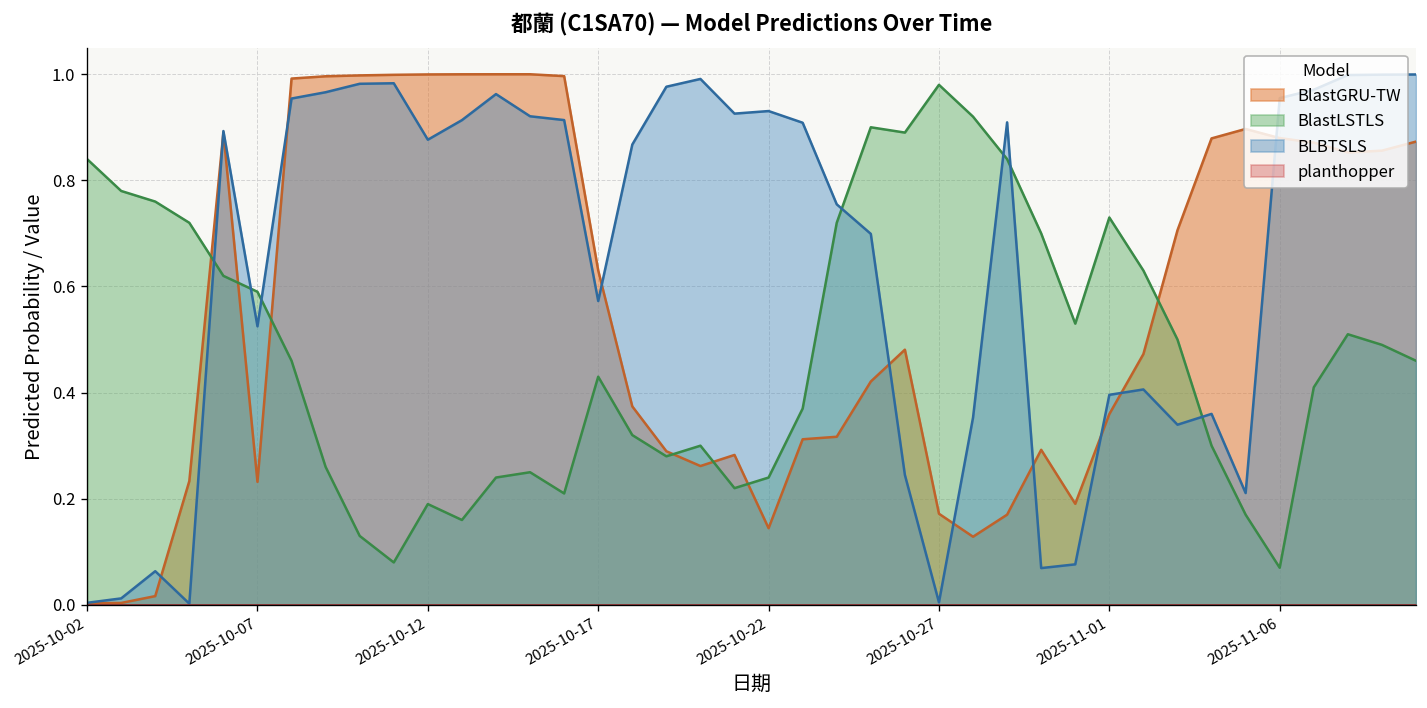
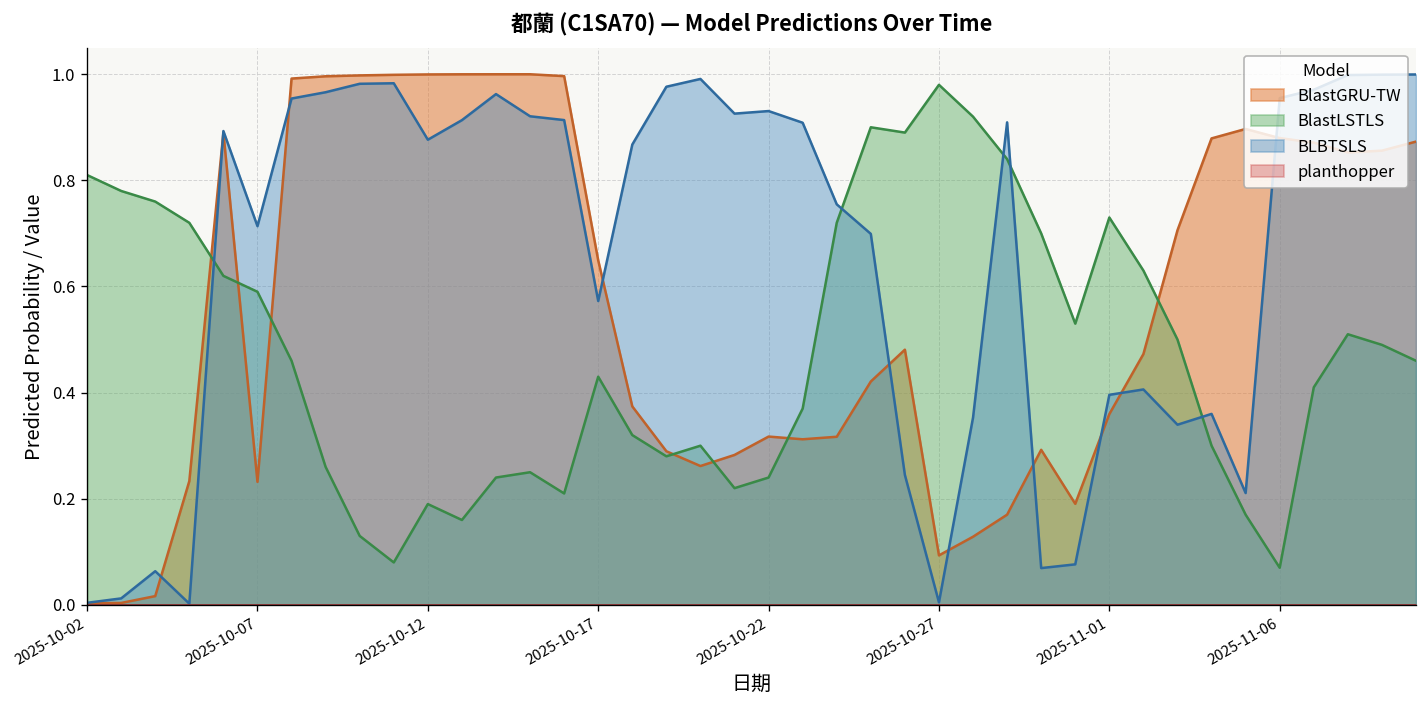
  {
    "BlastGRU-TW": {
      "2025-10-07": 0.23,
      "2025-10-12": 1.00,
-     "2025-10-17": 0.63,
-     "2025-10-22": 0.14,
-     "2025-10-27": 0.17,
+     "2025-10-17": 0.65,
+     "2025-10-22": 0.32,
+     "2025-10-27": 0.09,
      "2025-11-01": 0.36
    },
    "BlastLSTLS": {
-     "2025-10-02": 0.84,
+     "2025-10-02": 0.81,
      "2025-10-07": 0.59,
      "2025-10-12": 0.19,
      "2025-10-17": 0.43,
      "2025-10-22": 0.24,
      "2025-10-27": 0.98,
      "2025-11-01": 0.73,
      "2025-11-06": 0.07
    },
    "BLBTSLS": {
-     "2025-10-07": 0.52,
+     "2025-10-07": 0.71,
      "2025-10-12": 0.88,
      "2025-10-17": 0.57,
      "2025-10-22": 0.93,
      "2025-11-01": 0.40
    },
    "planthopper": {
      "2025-10-07": 0.00,
      "2025-10-12": 0.00,
      "2025-10-17": 0.00,
      "2025-10-22": 0.00,
      "2025-11-01": 0.00,
      "2025-11-06": 0.00
    }
  }
